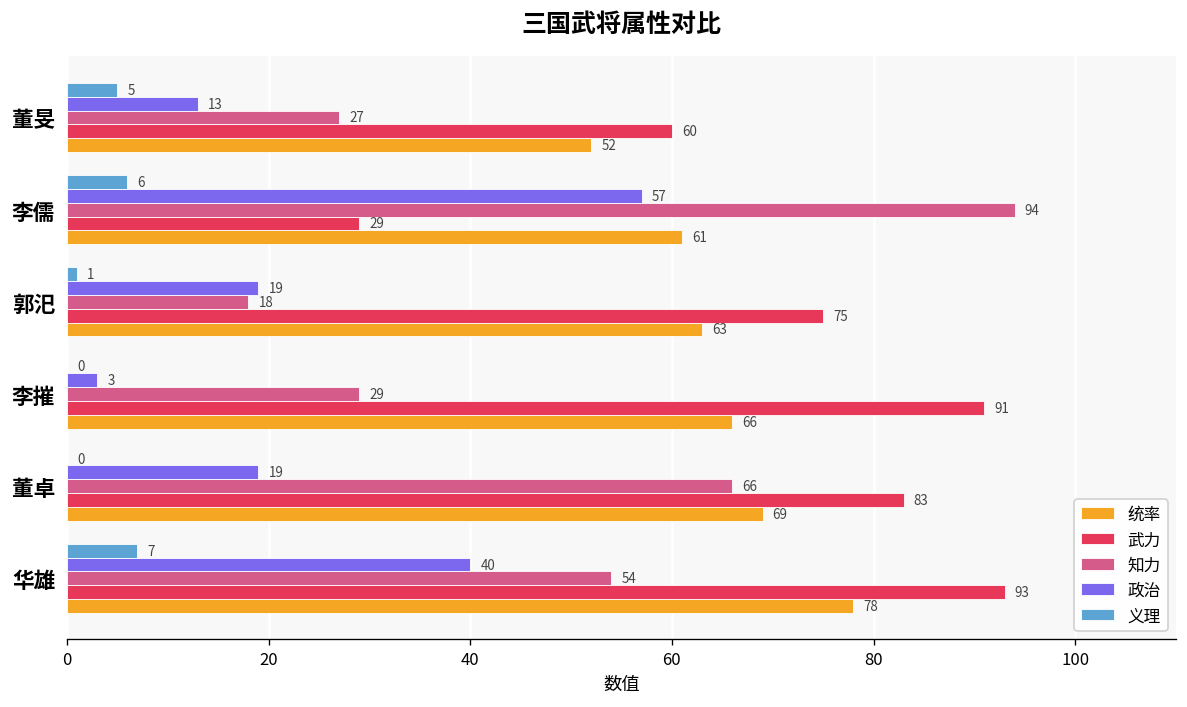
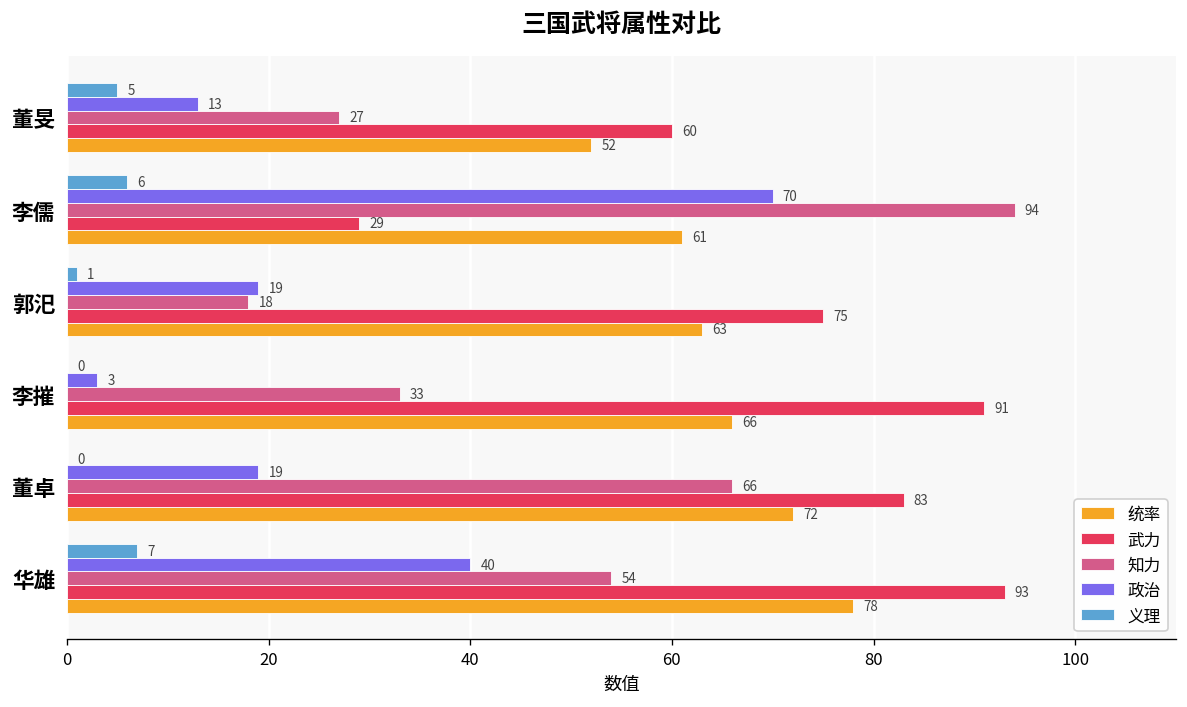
  {
    "统率": {
      "董旻": 52,
      "李儒": 61,
      "郭汜": 63,
      "李摧": 66,
-     "董卓": 69,
+     "董卓": 72,
      "华雄": 78
    },
    "武力": {
      "董旻": 60,
      "李儒": 29,
      "郭汜": 75,
      "李摧": 91,
      "董卓": 83,
      "华雄": 93
    },
    "知力": {
      "董旻": 27,
      "李儒": 94,
      "郭汜": 18,
-     "李摧": 29,
+     "李摧": 33,
      "董卓": 66,
      "华雄": 54
    },
    "政治": {
      "董旻": 13,
-     "李儒": 57,
+     "李儒": 70,
      "郭汜": 19,
      "李摧": 3,
      "董卓": 19,
      "华雄": 40
    },
    "义理": {
      "董旻": 5,
      "李儒": 6,
      "郭汜": 1,
      "李摧": 0,
      "董卓": 0,
      "华雄": 7
    }
  }
